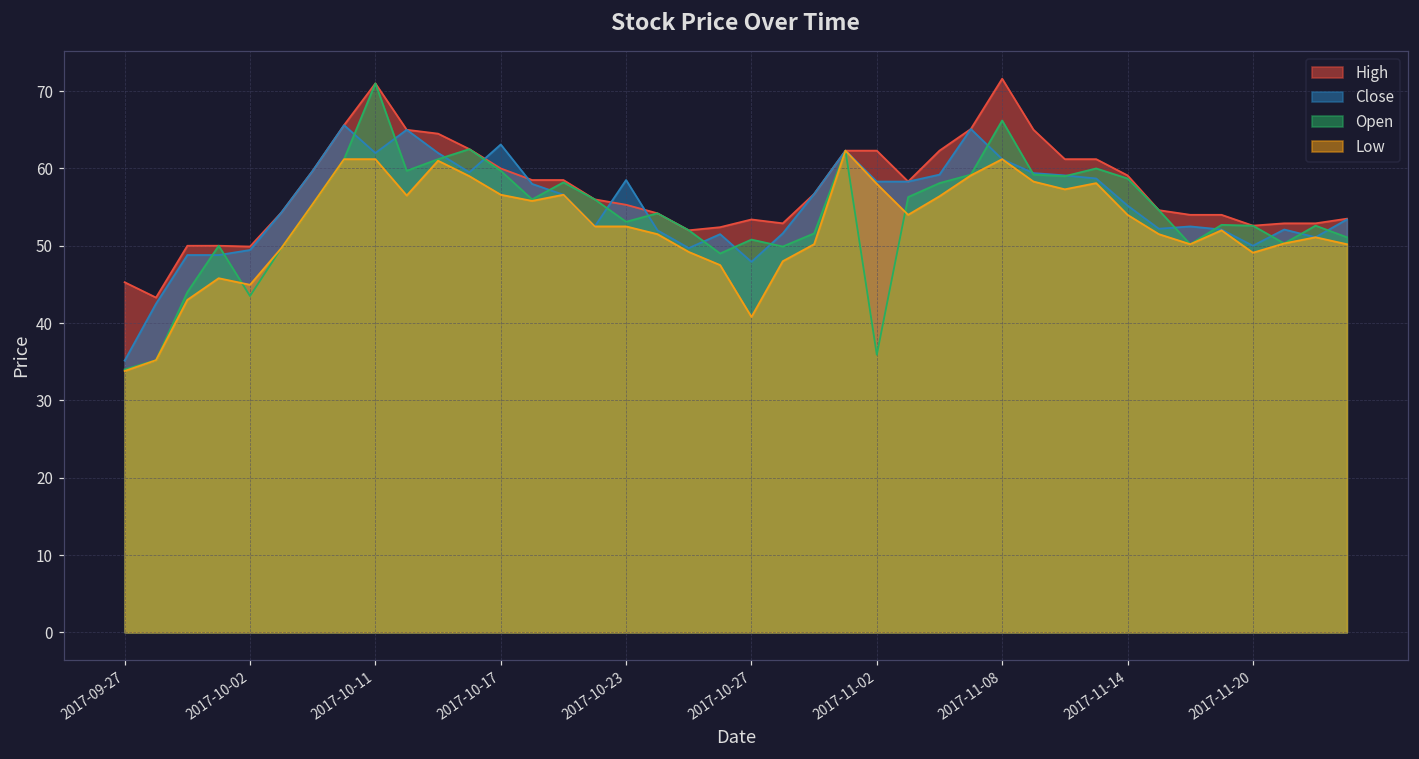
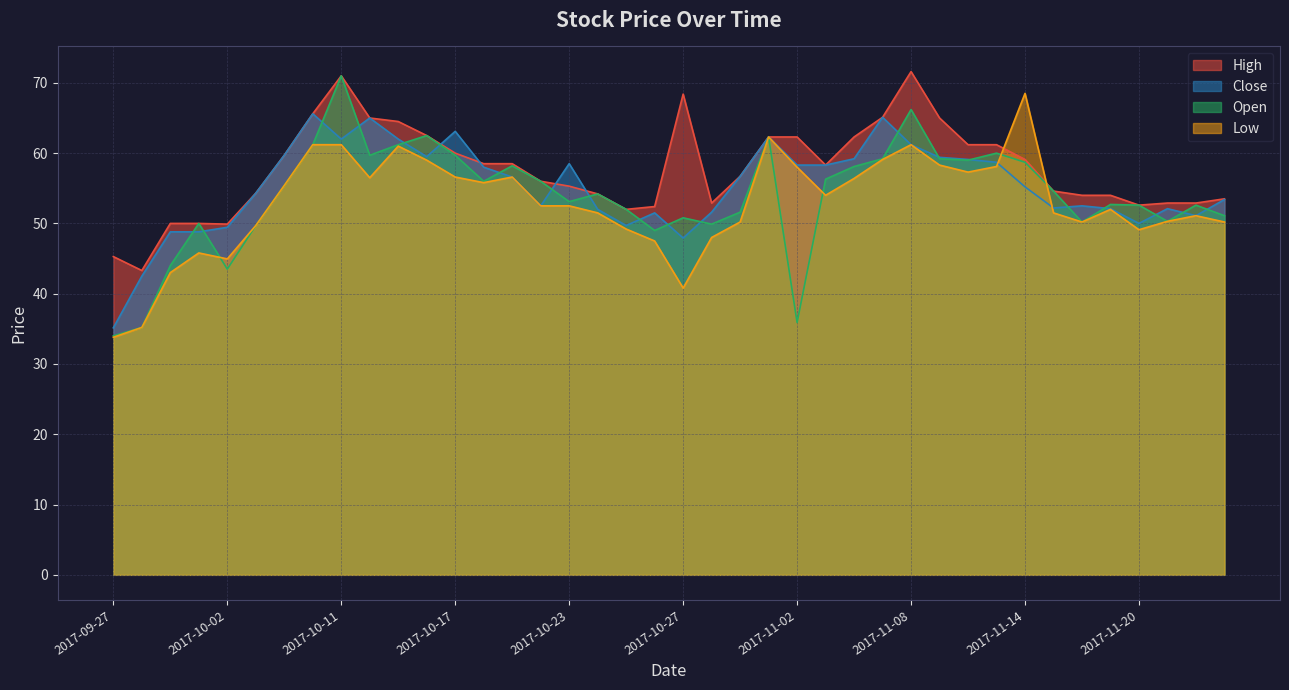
  {
    "High": {
      "2017-09-27": 45,
      "2017-10-02": 50,
      "2017-10-23": 55,
-     "2017-10-27": 53,
+     "2017-10-27": 68,
      "2017-11-02": 62,
      "2017-11-08": 72,
      "2017-11-14": 59
    },
    "Close": {
      "2017-09-27": 35,
      "2017-10-02": 49,
      "2017-10-11": 62,
      "2017-10-17": 63,
      "2017-10-23": 59,
      "2017-10-27": 48,
      "2017-11-14": 55,
      "2017-11-20": 50
    },
    "Open": {
      "2017-10-02": 44,
      "2017-10-23": 53,
      "2017-10-27": 51,
      "2017-11-02": 36,
      "2017-11-08": 66,
      "2017-11-14": 59
    },
    "Low": {
      "2017-10-02": 45,
      "2017-10-11": 61,
      "2017-10-17": 57,
      "2017-10-23": 53,
      "2017-10-27": 41,
-     "2017-11-14": 54,
+     "2017-11-14": 69,
      "2017-11-20": 49
    }
  }
